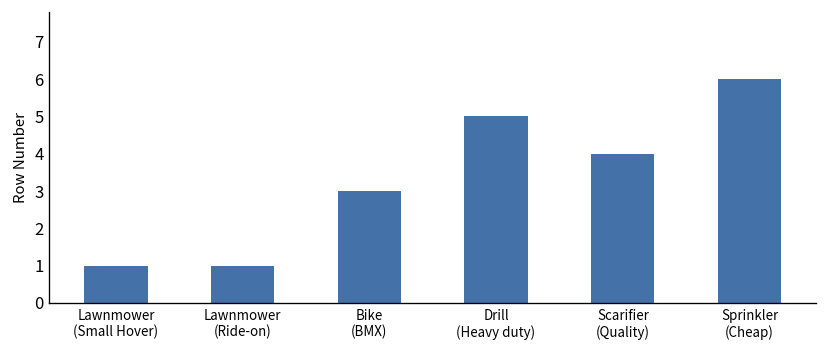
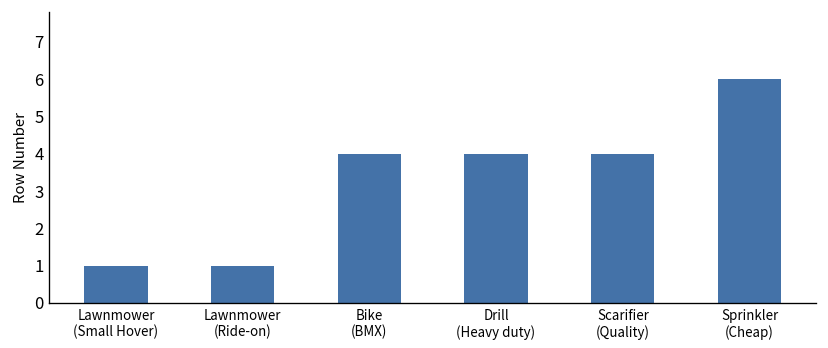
  {
    "Lawnmower (Small Hover)": 1,
    "Lawnmower (Ride-on)": 1,
-   "Bike (BMX)": 3,
-   "Drill (Heavy duty)": 5,
+   "Bike (BMX)": 4,
+   "Drill (Heavy duty)": 4,
    "Scarifier (Quality)": 4,
    "Sprinkler (Cheap)": 6
  }
